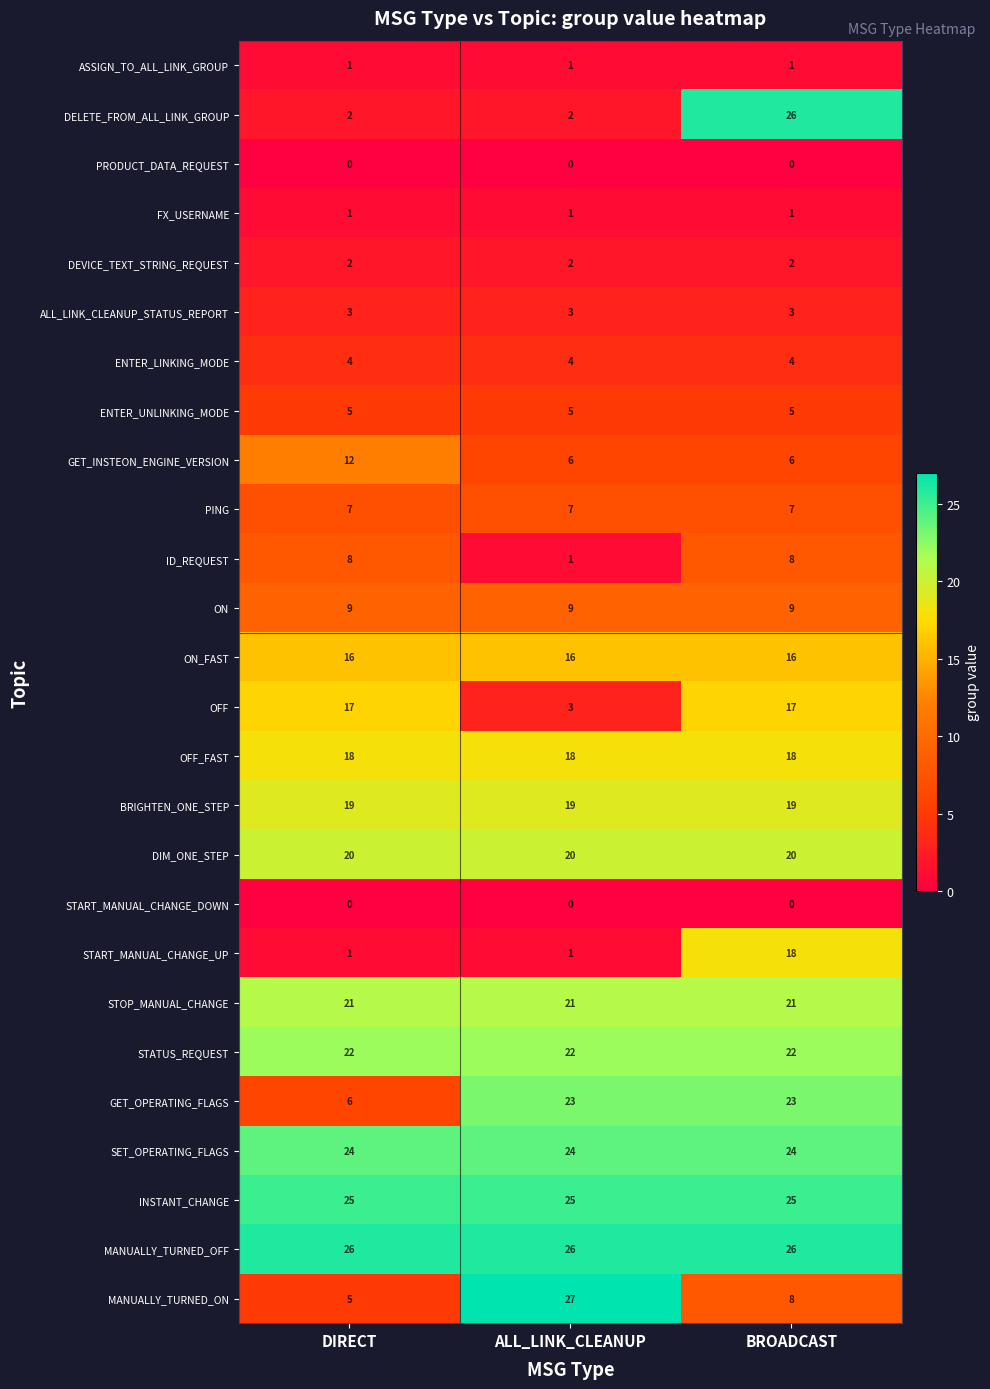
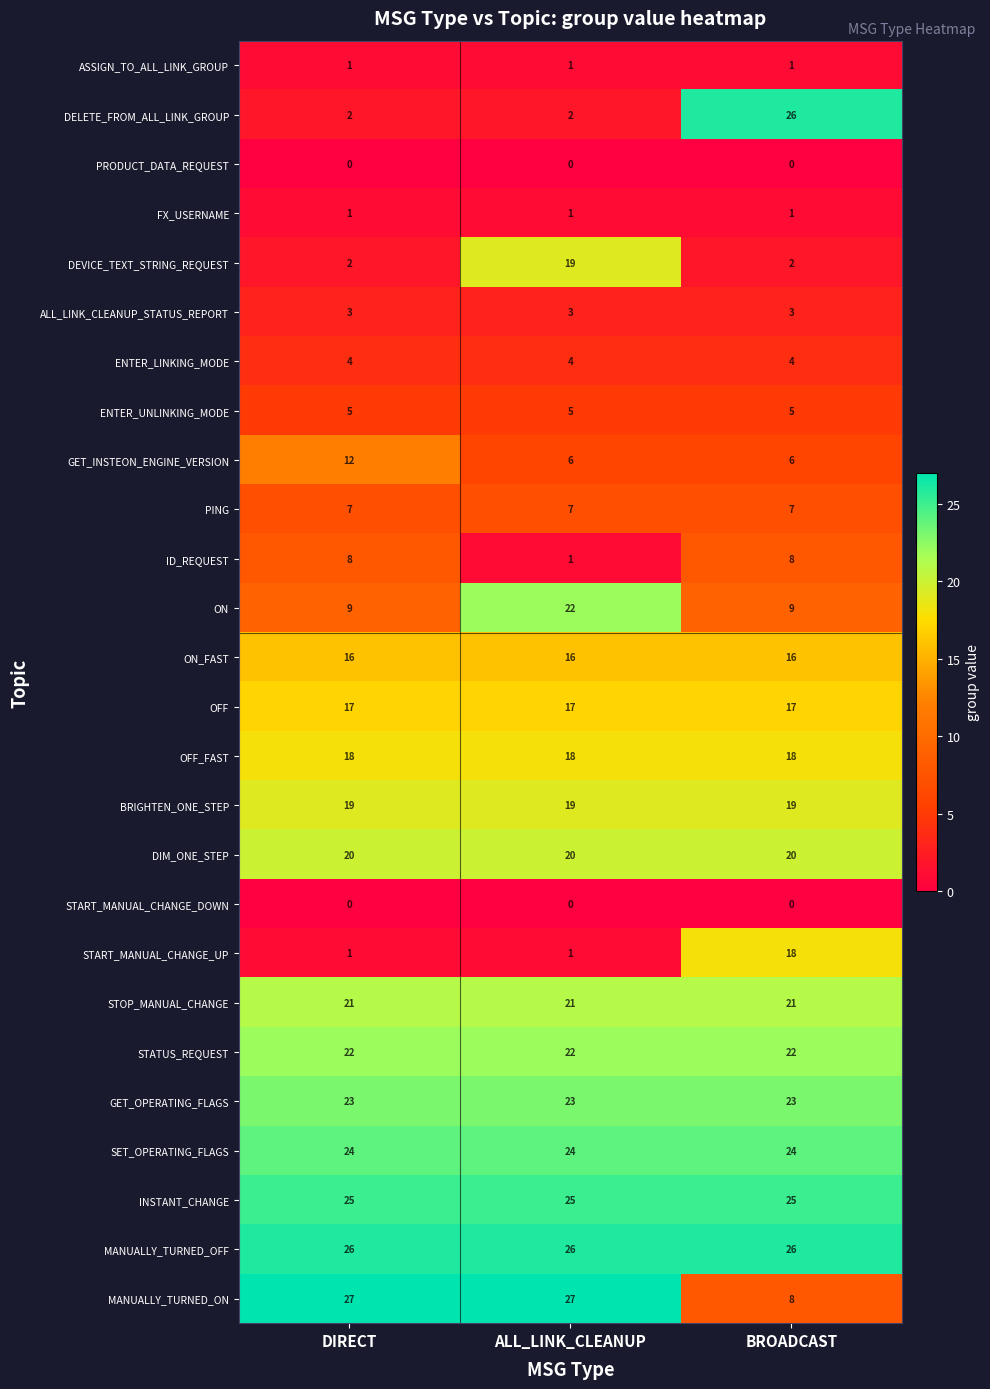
  {
    "ASSIGN_TO_ALL_LINK_GROUP": {
      "DIRECT": 1,
      "ALL_LINK_CLEANUP": 1,
      "BROADCAST": 1
    },
    "DELETE_FROM_ALL_LINK_GROUP": {
      "DIRECT": 2,
      "ALL_LINK_CLEANUP": 2,
      "BROADCAST": 26
    },
    "PRODUCT_DATA_REQUEST": {
      "DIRECT": 0,
      "ALL_LINK_CLEANUP": 0,
      "BROADCAST": 0
    },
    "FX_USERNAME": {
      "DIRECT": 1,
      "ALL_LINK_CLEANUP": 1,
      "BROADCAST": 1
    },
    "DEVICE_TEXT_STRING_REQUEST": {
      "DIRECT": 2,
-     "ALL_LINK_CLEANUP": 2,
+     "ALL_LINK_CLEANUP": 19,
      "BROADCAST": 2
    },
    "ALL_LINK_CLEANUP_STATUS_REPORT": {
      "DIRECT": 3,
      "ALL_LINK_CLEANUP": 3,
      "BROADCAST": 3
    },
    "ENTER_LINKING_MODE": {
      "DIRECT": 4,
      "ALL_LINK_CLEANUP": 4,
      "BROADCAST": 4
    },
    "ENTER_UNLINKING_MODE": {
      "DIRECT": 5,
      "ALL_LINK_CLEANUP": 5,
      "BROADCAST": 5
    },
    "GET_INSTEON_ENGINE_VERSION": {
      "DIRECT": 12,
      "ALL_LINK_CLEANUP": 6,
      "BROADCAST": 6
    },
    "PING": {
      "DIRECT": 7,
      "ALL_LINK_CLEANUP": 7,
      "BROADCAST": 7
    },
    "ID_REQUEST": {
      "DIRECT": 8,
      "ALL_LINK_CLEANUP": 1,
      "BROADCAST": 8
    },
    "ON": {
      "DIRECT": 9,
-     "ALL_LINK_CLEANUP": 9,
+     "ALL_LINK_CLEANUP": 22,
      "BROADCAST": 9
    },
    "ON_FAST": {
      "DIRECT": 16,
      "ALL_LINK_CLEANUP": 16,
      "BROADCAST": 16
    },
    "OFF": {
      "DIRECT": 17,
-     "ALL_LINK_CLEANUP": 3,
+     "ALL_LINK_CLEANUP": 17,
      "BROADCAST": 17
    },
    "OFF_FAST": {
      "DIRECT": 18,
      "ALL_LINK_CLEANUP": 18,
      "BROADCAST": 18
    },
    "BRIGHTEN_ONE_STEP": {
      "DIRECT": 19,
      "ALL_LINK_CLEANUP": 19,
      "BROADCAST": 19
    },
    "DIM_ONE_STEP": {
      "DIRECT": 20,
      "ALL_LINK_CLEANUP": 20,
      "BROADCAST": 20
    },
    "START_MANUAL_CHANGE_DOWN": {
      "DIRECT": 0,
      "ALL_LINK_CLEANUP": 0,
      "BROADCAST": 0
    },
    "START_MANUAL_CHANGE_UP": {
      "DIRECT": 1,
      "ALL_LINK_CLEANUP": 1,
      "BROADCAST": 18
    },
    "STOP_MANUAL_CHANGE": {
      "DIRECT": 21,
      "ALL_LINK_CLEANUP": 21,
      "BROADCAST": 21
    },
    "STATUS_REQUEST": {
      "DIRECT": 22,
      "ALL_LINK_CLEANUP": 22,
      "BROADCAST": 22
    },
    "GET_OPERATING_FLAGS": {
-     "DIRECT": 6,
+     "DIRECT": 23,
      "ALL_LINK_CLEANUP": 23,
      "BROADCAST": 23
    },
    "SET_OPERATING_FLAGS": {
      "DIRECT": 24,
      "ALL_LINK_CLEANUP": 24,
      "BROADCAST": 24
    },
    "INSTANT_CHANGE": {
      "DIRECT": 25,
      "ALL_LINK_CLEANUP": 25,
      "BROADCAST": 25
    },
    "MANUALLY_TURNED_OFF": {
      "DIRECT": 26,
      "ALL_LINK_CLEANUP": 26,
      "BROADCAST": 26
    },
    "MANUALLY_TURNED_ON": {
-     "DIRECT": 5,
+     "DIRECT": 27,
      "ALL_LINK_CLEANUP": 27,
      "BROADCAST": 8
    }
  }
